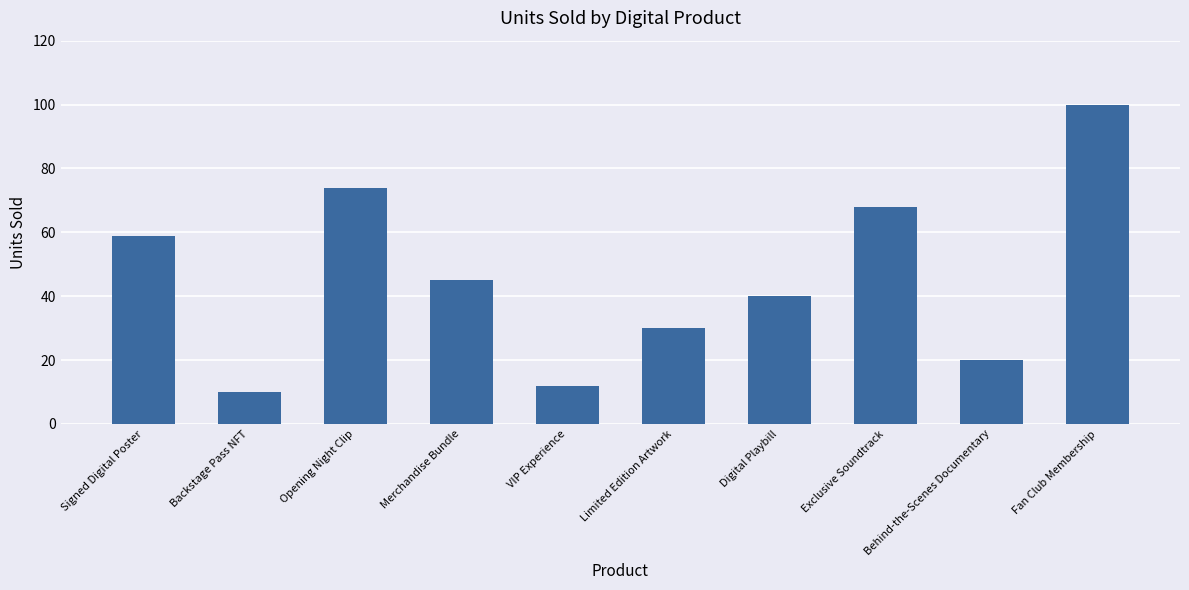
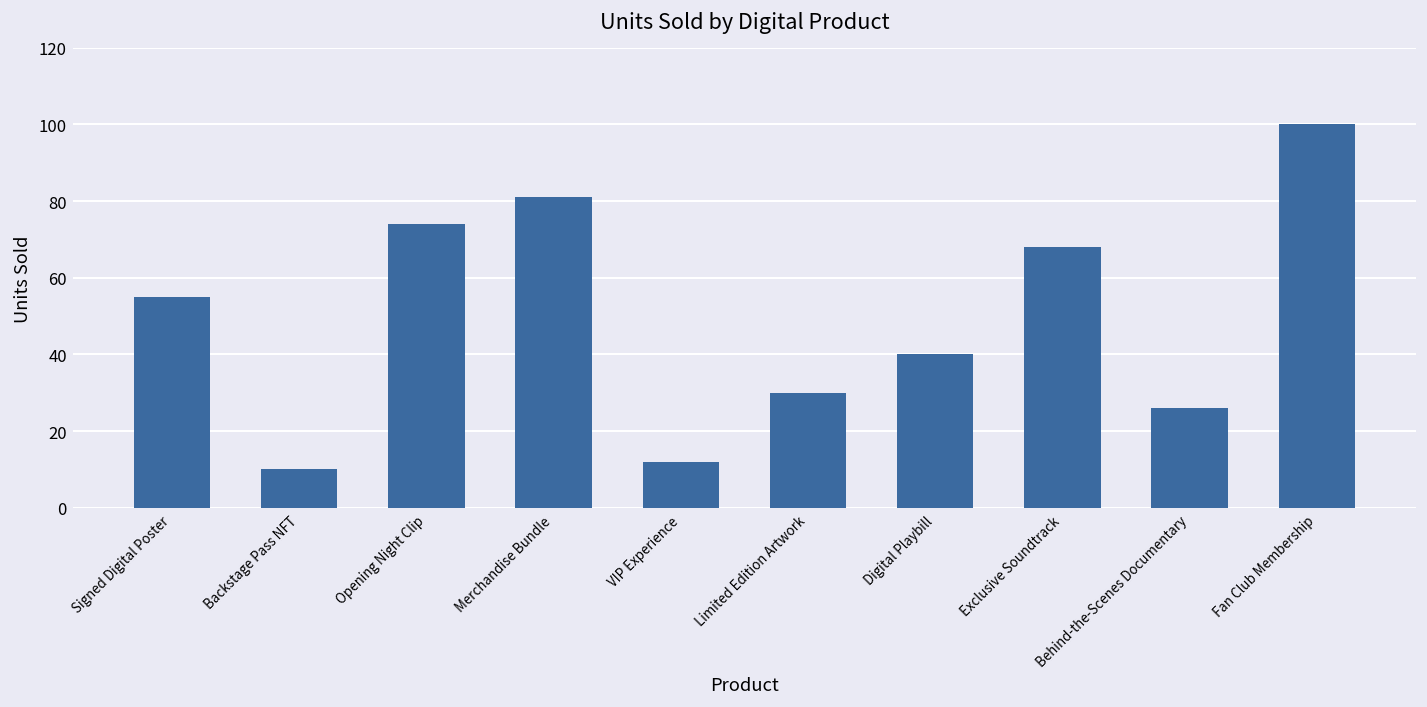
  {
-   "Signed Digital Poster": 59,
+   "Signed Digital Poster": 55,
    "Backstage Pass NFT": 10,
    "Opening Night Clip": 74,
-   "Merchandise Bundle": 45,
+   "Merchandise Bundle": 81,
    "VIP Experience": 12,
    "Limited Edition Artwork": 30,
    "Digital Playbill": 40,
    "Exclusive Soundtrack": 68,
-   "Behind-the-Scenes Documentary": 20,
+   "Behind-the-Scenes Documentary": 26,
    "Fan Club Membership": 100
  }
